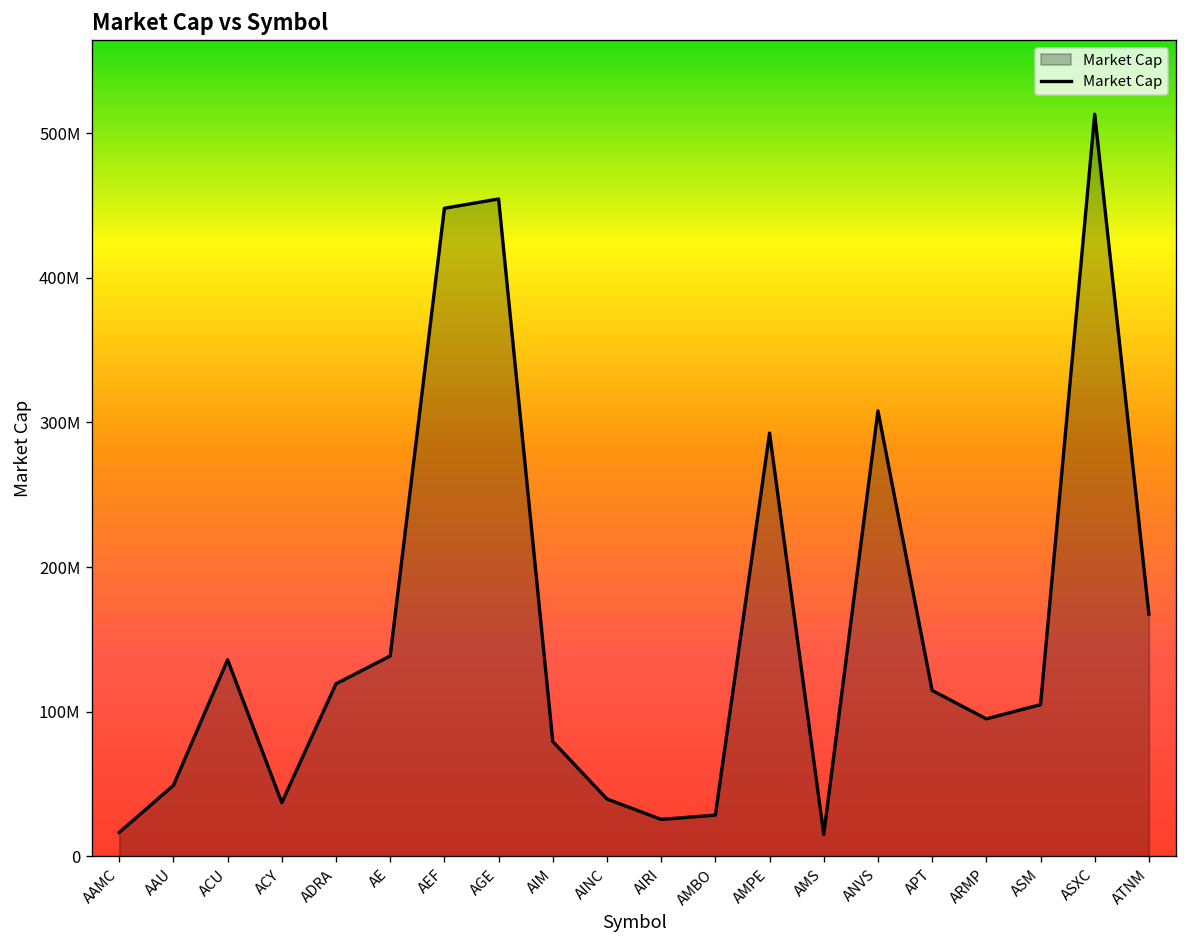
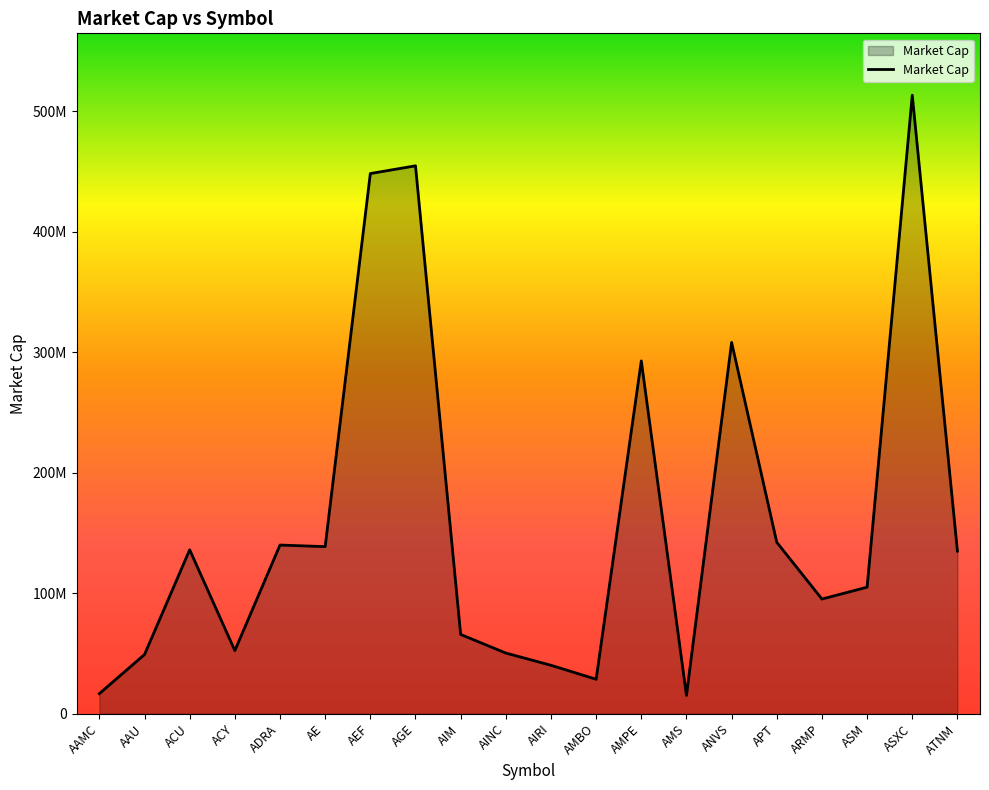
  {
    "AAMC": 17000000,
    "AAU": 49000000,
    "ACU": 136000000,
-   "ACY": 37000000,
-   "ADRA": 119000000,
+   "ACY": 52000000,
+   "ADRA": 140000000,
    "AE": 139000000,
    "AEF": 448000000,
    "AGE": 455000000,
-   "AIM": 79000000,
-   "AINC": 40000000,
-   "AIRI": 26000000,
+   "AIM": 66000000,
+   "AINC": 50000000,
+   "AIRI": 40000000,
    "AMBO": 29000000,
    "AMPE": 293000000,
    "AMS": 15000000,
    "ANVS": 308000000,
-   "APT": 115000000,
+   "APT": 142000000,
    "ARMP": 95000000,
    "ASM": 105000000,
    "ASXC": 513000000,
-   "ATNM": 168000000
+   "ATNM": 135000000
  }
